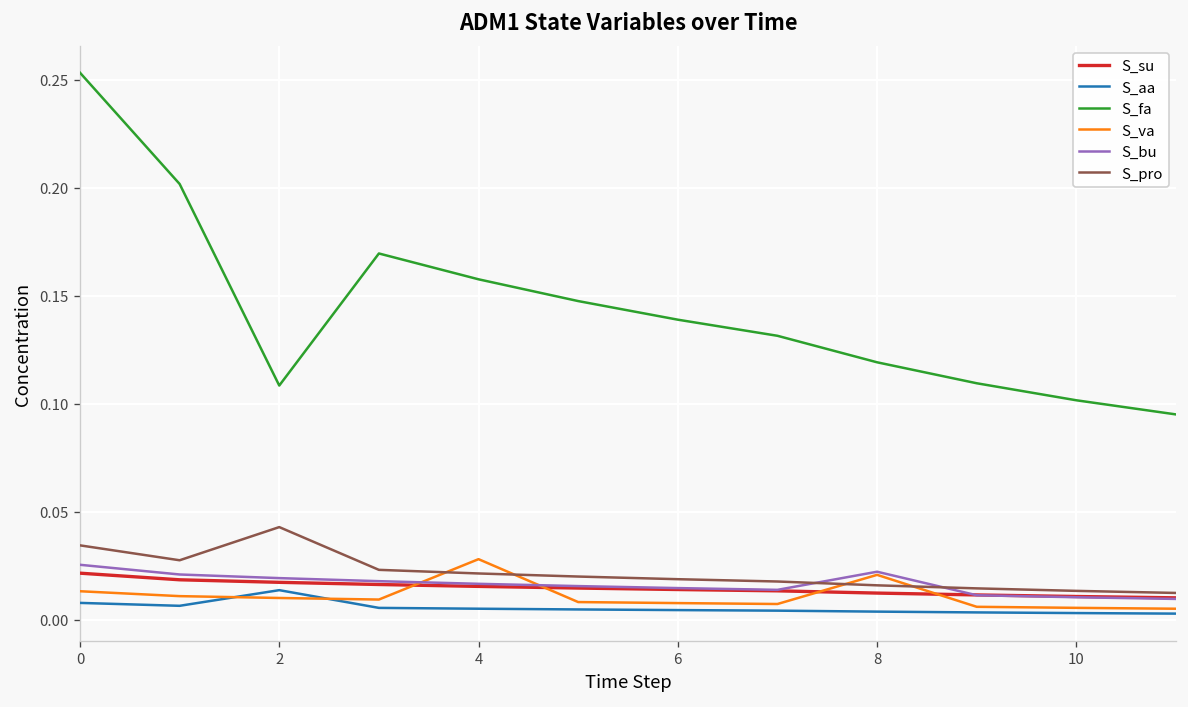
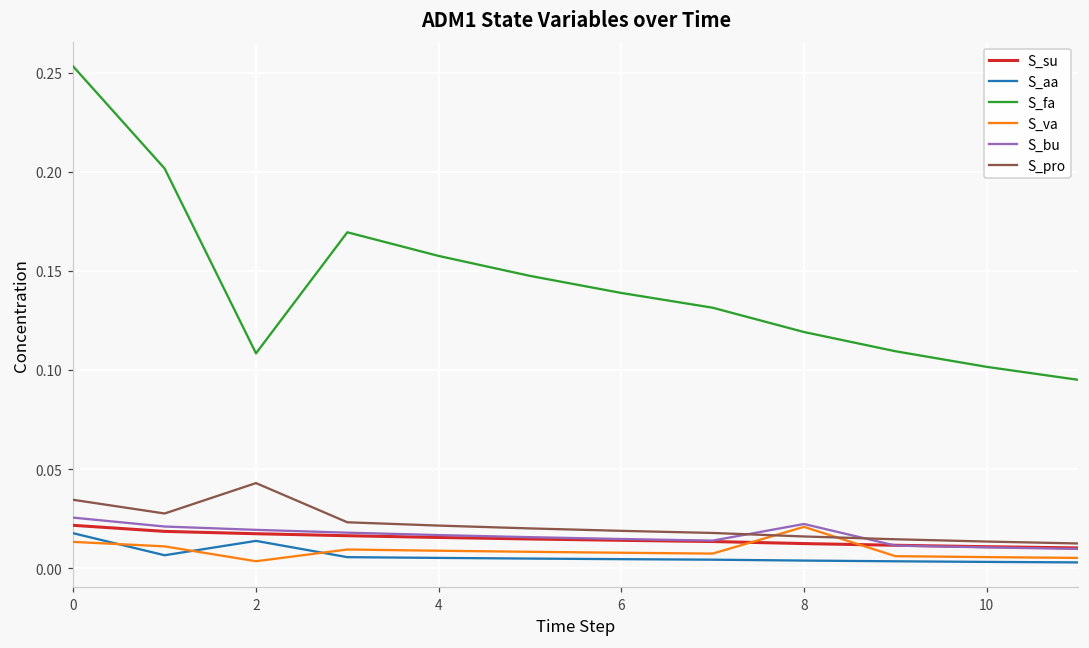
  {
    "S_su": {
      "0": 0.022,
      "2": 0.017,
      "8": 0.012
    },
    "S_aa": {
-     "0": 0.008,
+     "0": 0.018,
      "2": 0.014,
      "4": 0.005,
      "6": 0.005,
      "8": 0.004,
      "10": 0.003
    },
    "S_fa": {
      "0": 0.253,
      "2": 0.108,
      "4": 0.158,
      "6": 0.139,
      "8": 0.119,
      "10": 0.102
    },
    "S_va": {
      "0": 0.013,
-     "2": 0.010,
-     "4": 0.028,
+     "2": 0.003,
+     "4": 0.009,
      "6": 0.008,
      "8": 0.021,
      "10": 0.006
    },
    "S_bu": {
      "0": 0.025,
      "2": 0.019,
      "8": 0.022
    },
    "S_pro": {
      "0": 0.034,
      "2": 0.043,
      "4": 0.021,
      "6": 0.019,
      "8": 0.016,
      "10": 0.013
    }
  }
